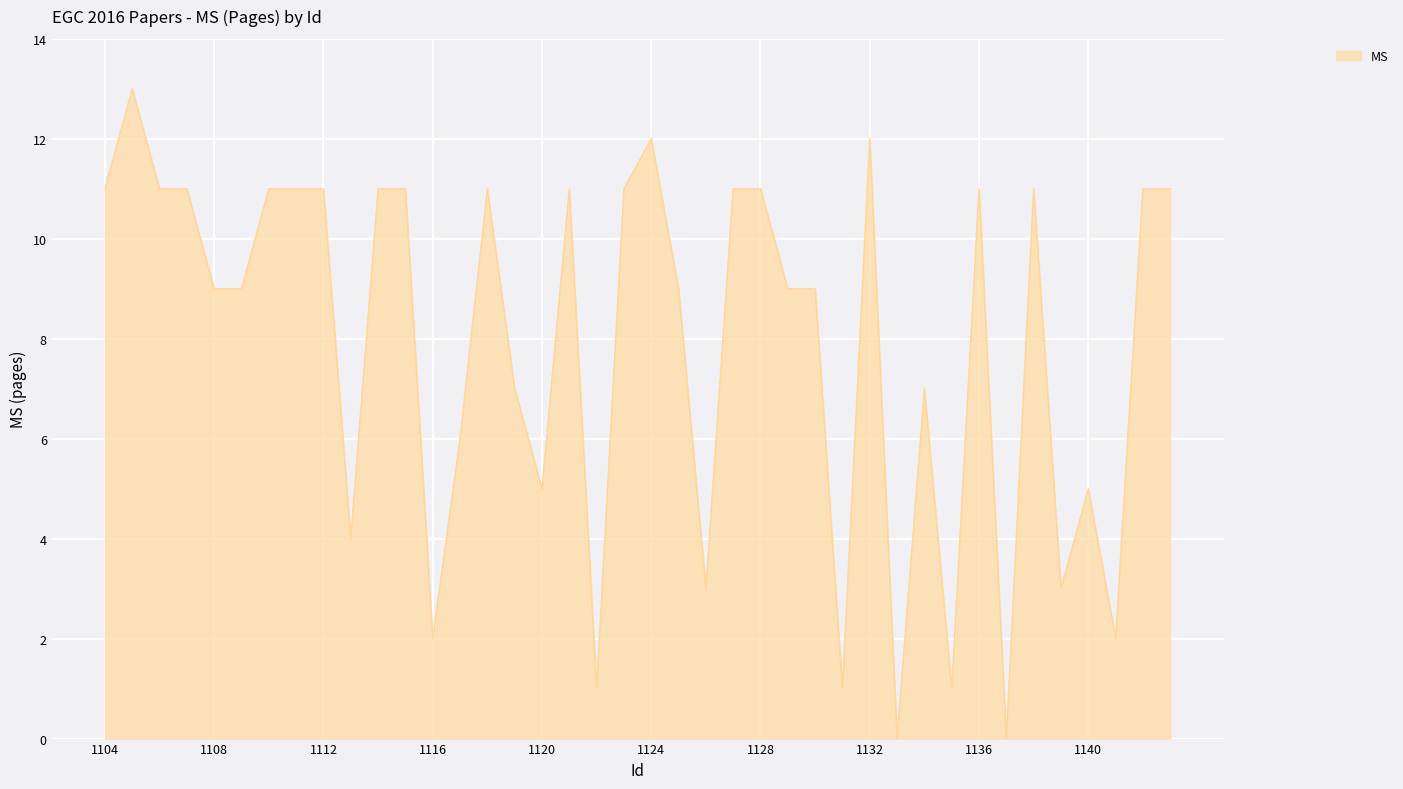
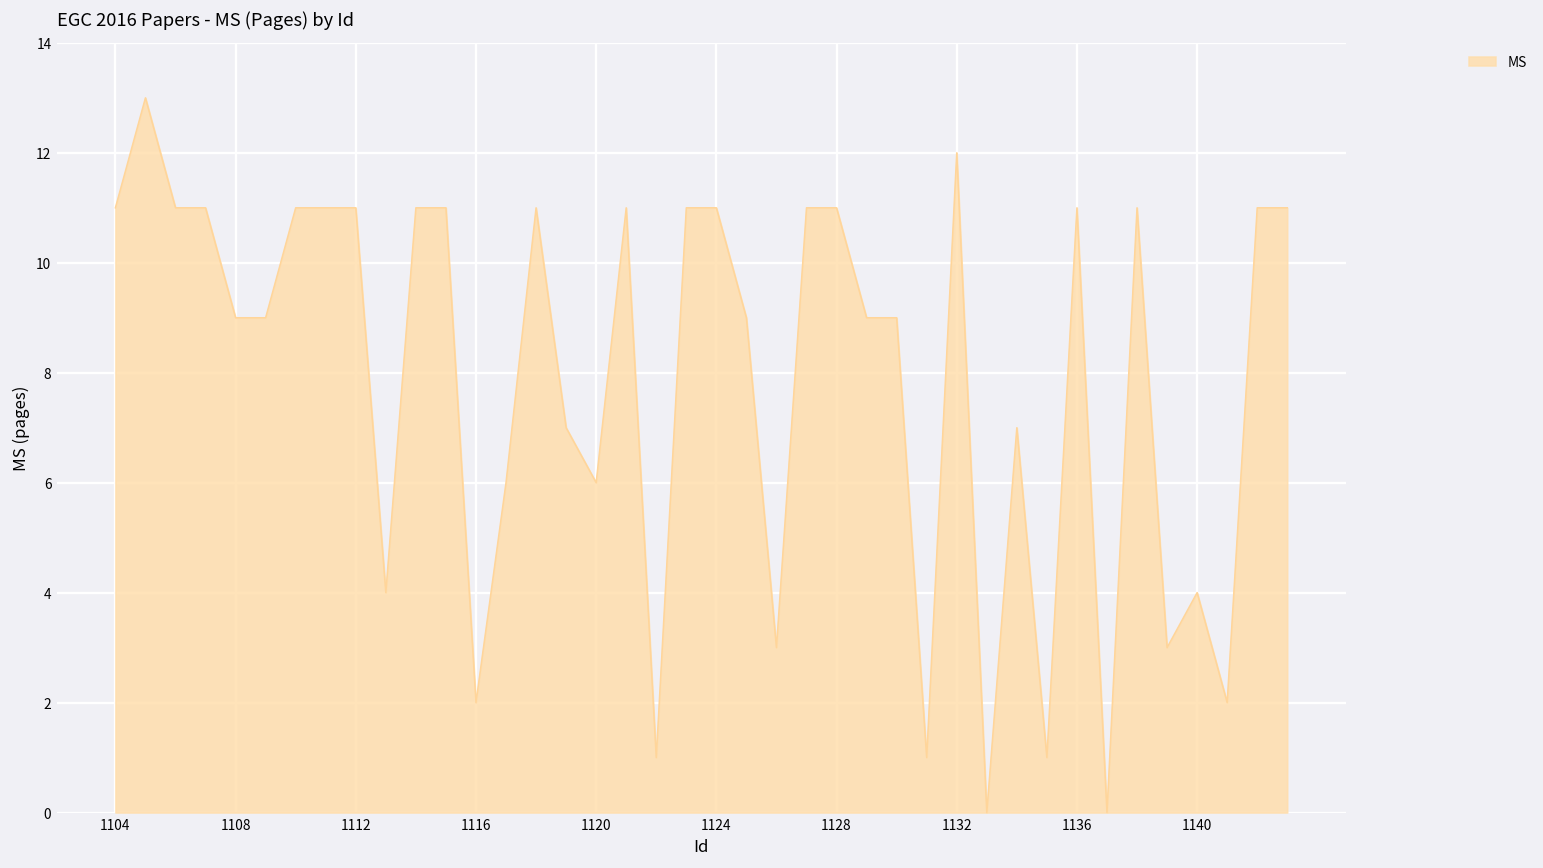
  {
    "1104": 11,
    "1108": 9,
    "1112": 11,
    "1116": 2,
-   "1120": 5,
-   "1124": 12,
+   "1120": 6,
+   "1124": 11,
    "1128": 11,
    "1132": 12,
    "1136": 11,
-   "1140": 5
+   "1140": 4
  }
